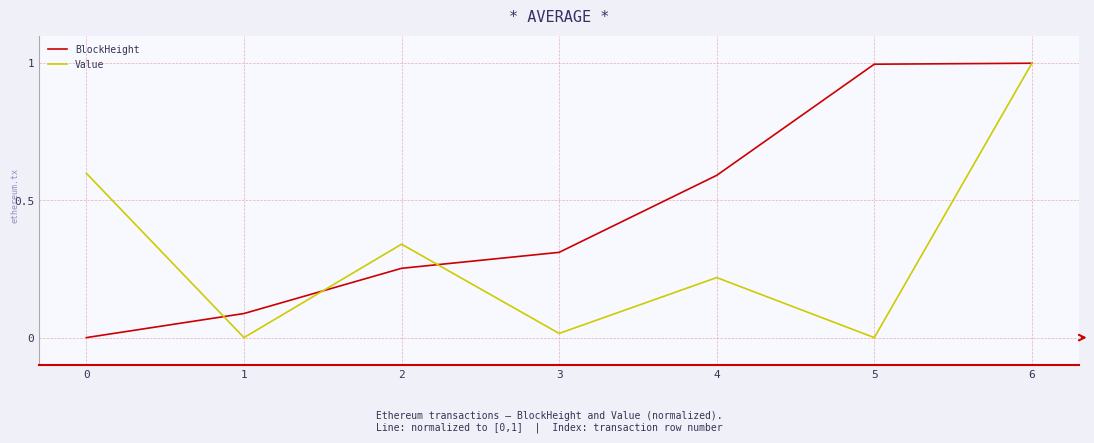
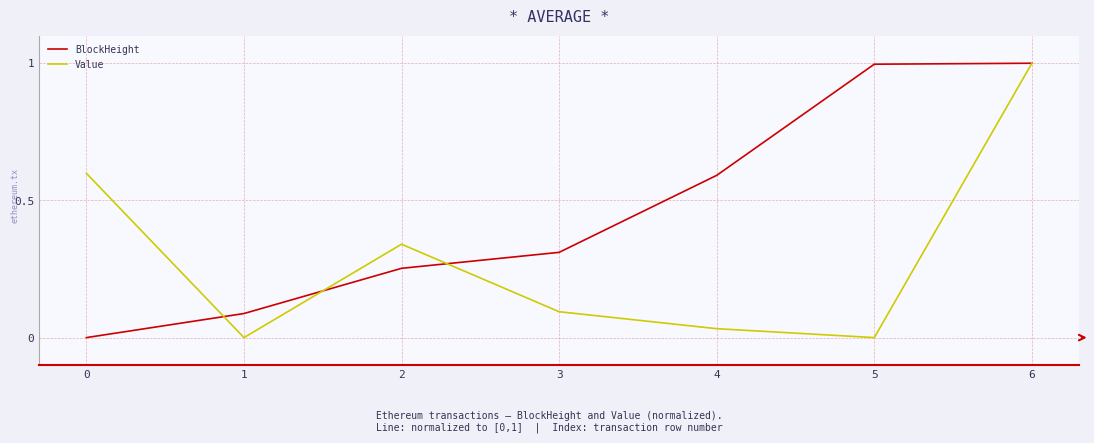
  {
    "BlockHeight": {
      "0": 0.00,
      "1": 0.09,
      "2": 0.25,
      "3": 0.31,
      "4": 0.59,
      "5": 1.00
    },
    "Value": {
      "0": 0.60,
      "1": 0.00,
      "2": 0.34,
-     "3": 0.02,
-     "4": 0.22,
+     "3": 0.09,
+     "4": 0.03,
      "5": 0.00
    }
  }
